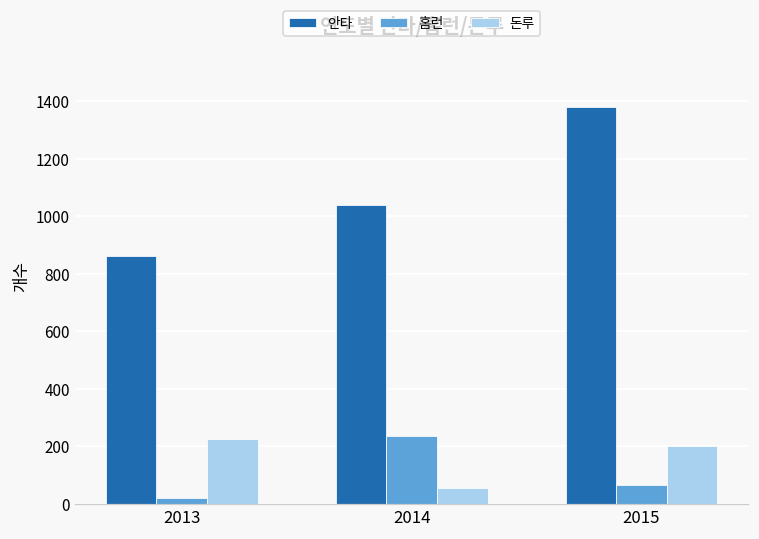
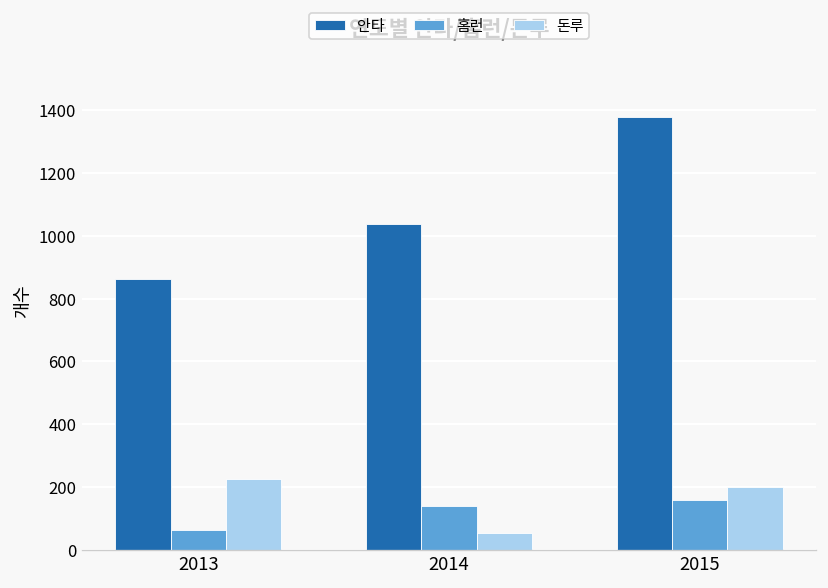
  {
    "안타": {
      "2013": 860,
      "2014": 1040,
      "2015": 1380
    },
    "홈런": {
-     "2013": 20,
-     "2014": 240,
-     "2015": 70
+     "2013": 60,
+     "2014": 140,
+     "2015": 160
    },
    "돈루": {
      "2013": 230,
      "2014": 50,
      "2015": 200
    }
  }
